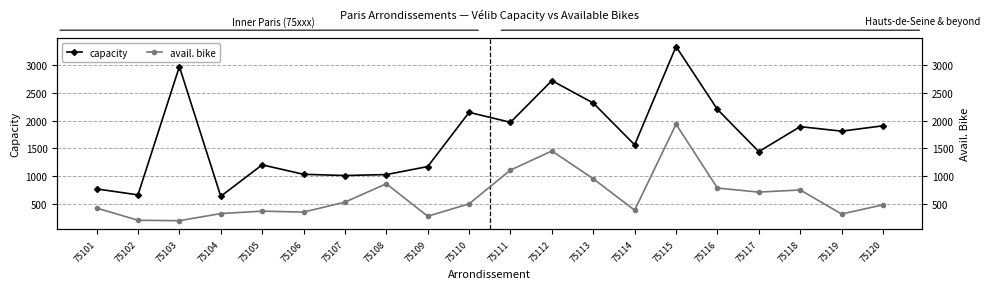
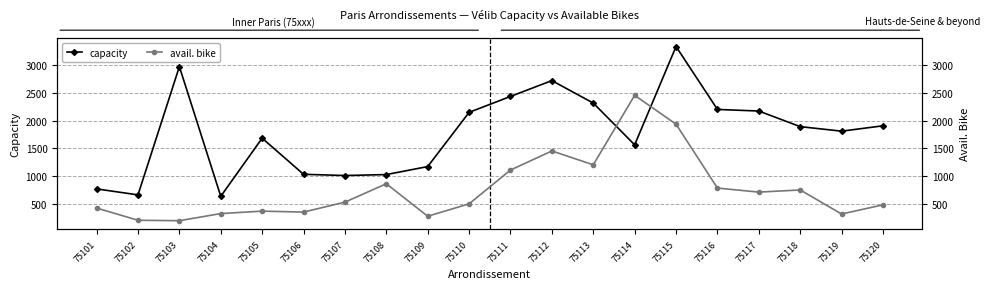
  {
    "capacity": {
      "75101": 800,
      "75102": 700,
      "75103": 3000,
      "75104": 600,
-     "75105": 1200,
+     "75105": 1700,
      "75106": 1000,
      "75107": 1000,
      "75108": 1000,
      "75109": 1200,
      "75110": 2200,
-     "75111": 2000,
+     "75111": 2400,
      "75112": 2700,
      "75113": 2300,
      "75114": 1600,
      "75115": 3300,
      "75116": 2200,
-     "75117": 1400,
+     "75117": 2200,
      "75118": 1900,
      "75119": 1800,
      "75120": 1900
    },
    "avail. bike": {
      "75101": 400,
      "75102": 200,
      "75103": 200,
      "75104": 300,
      "75105": 400,
      "75106": 300,
      "75107": 500,
      "75108": 900,
      "75109": 300,
      "75110": 500,
      "75111": 1100,
      "75112": 1500,
-     "75113": 1000,
-     "75114": 400,
+     "75113": 1200,
+     "75114": 2500,
      "75115": 1900,
      "75116": 800,
      "75117": 700,
      "75118": 700,
      "75119": 300,
      "75120": 500
    }
  }
